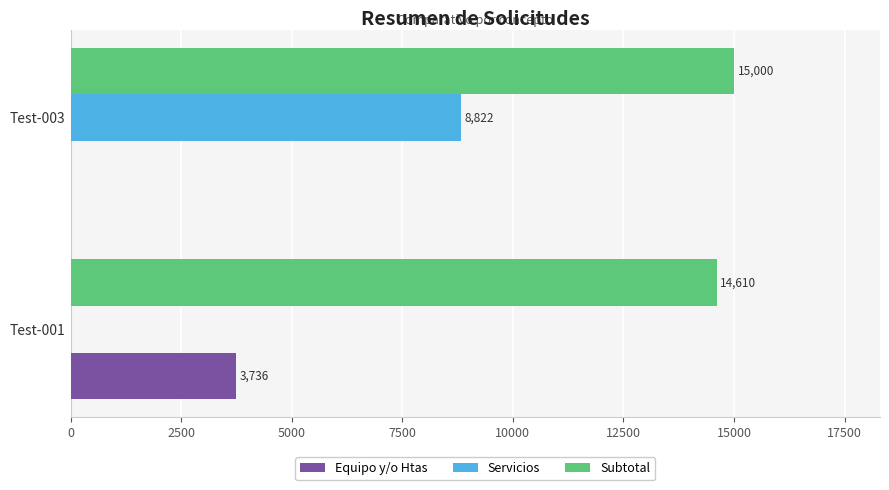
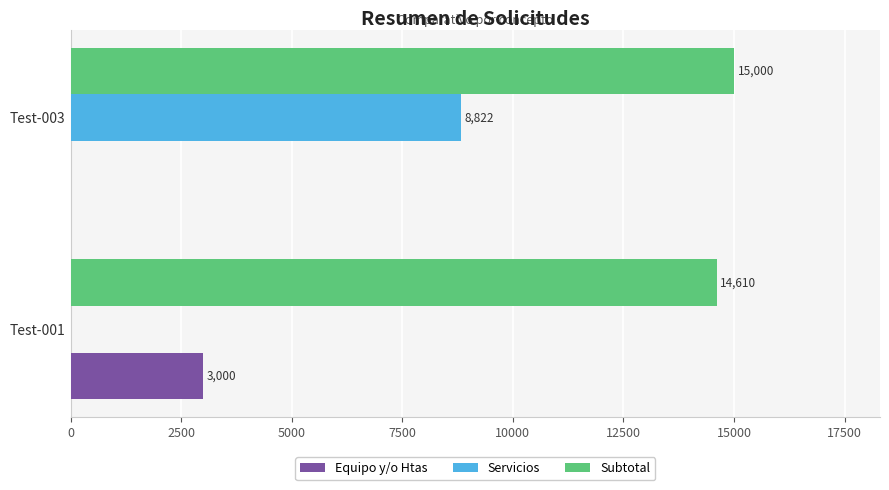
  {
    "Equipo y/o Htas": {
-     "Test-001": "3,736"
+     "Test-001": "3,000"
    },
    "Servicios": {
      "Test-003": "8,822"
    },
    "Subtotal": {
      "Test-003": "15,000",
      "Test-001": "14,610"
    }
  }
